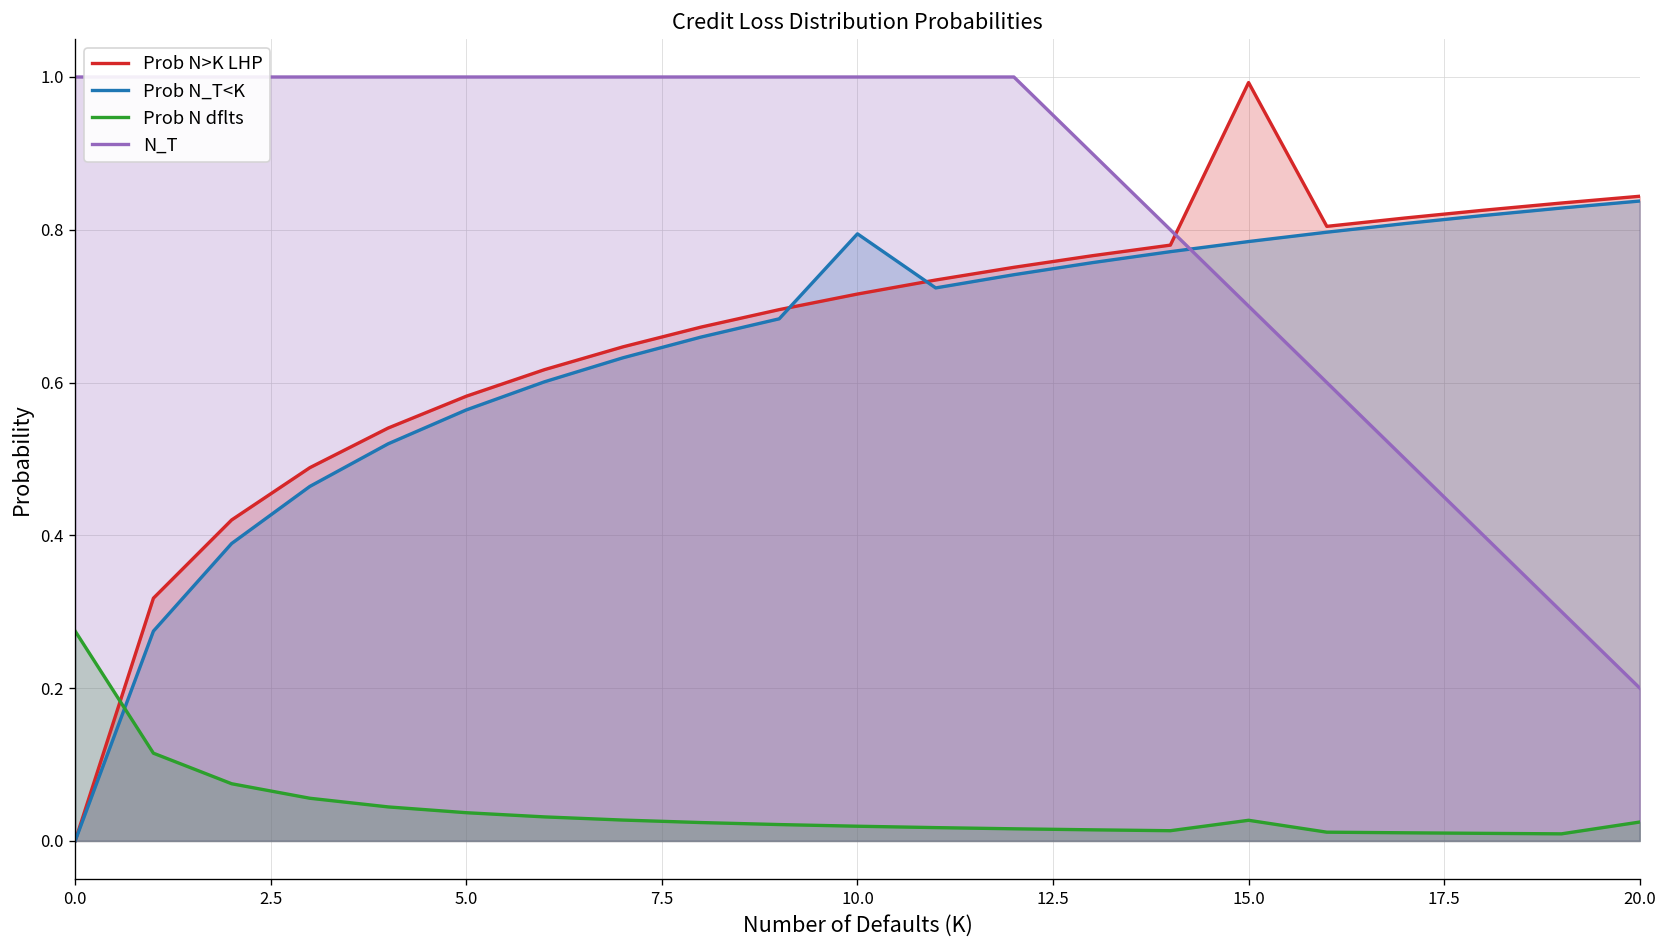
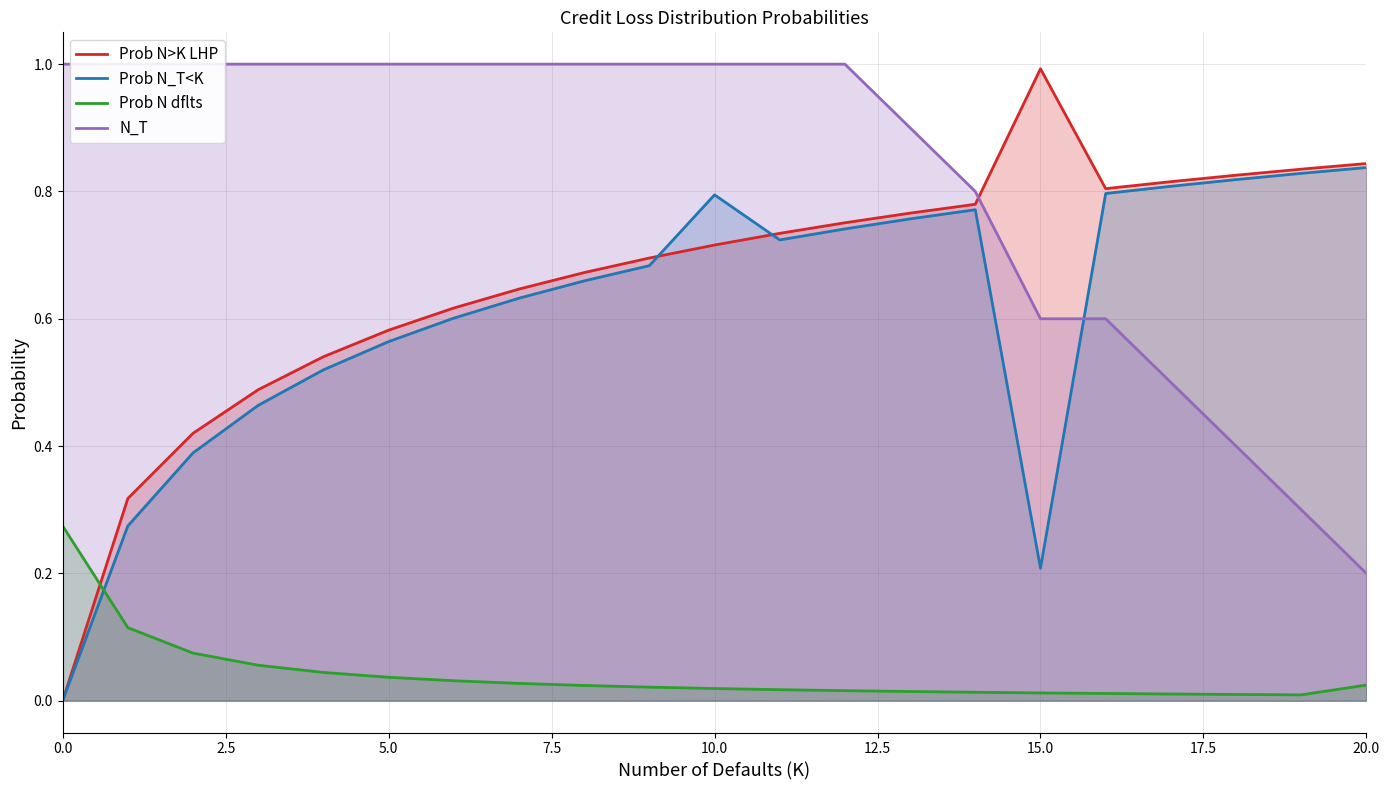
  {
    "Prob N>K LHP": {
      "5.0": 0.58,
      "10.0": 0.72,
      "15.0": 0.99,
      "20.0": 0.84
    },
    "Prob N_T<K": {
      "5.0": 0.56,
      "10.0": 0.79,
-     "15.0": 0.78,
+     "15.0": 0.21,
      "20.0": 0.84
    },
    "Prob N dflts": {
      "0.0": 0.27,
      "5.0": 0.04,
      "10.0": 0.02,
-     "15.0": 0.03,
+     "15.0": 0.01,
      "20.0": 0.02
    },
    "N_T": {
      "0.0": 1.0,
      "5.0": 1.0,
      "10.0": 1.0,
-     "15.0": 0.7,
+     "15.0": 0.6,
      "20.0": 0.2
    }
  }
